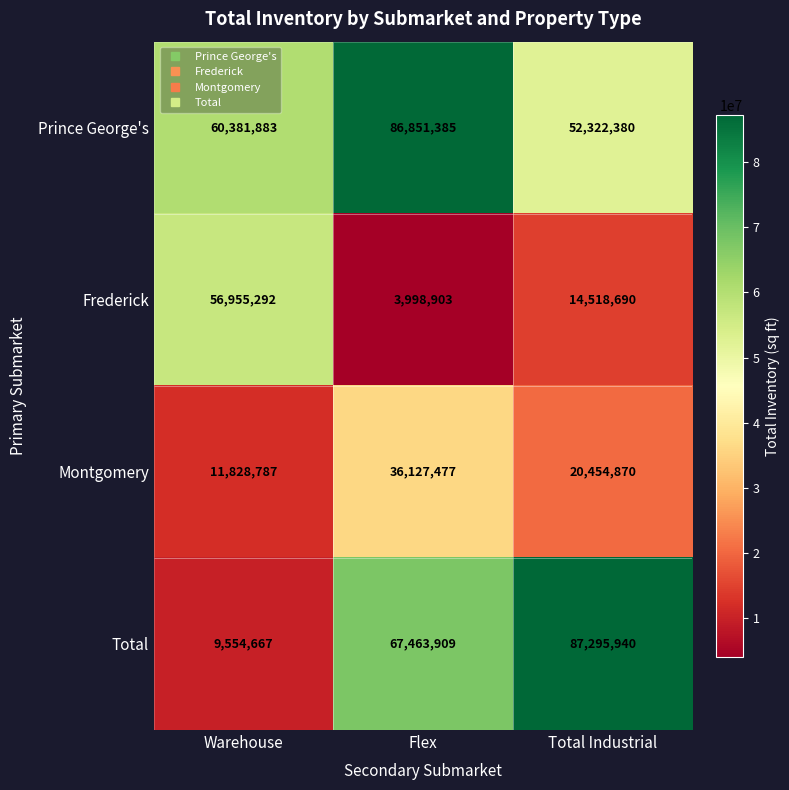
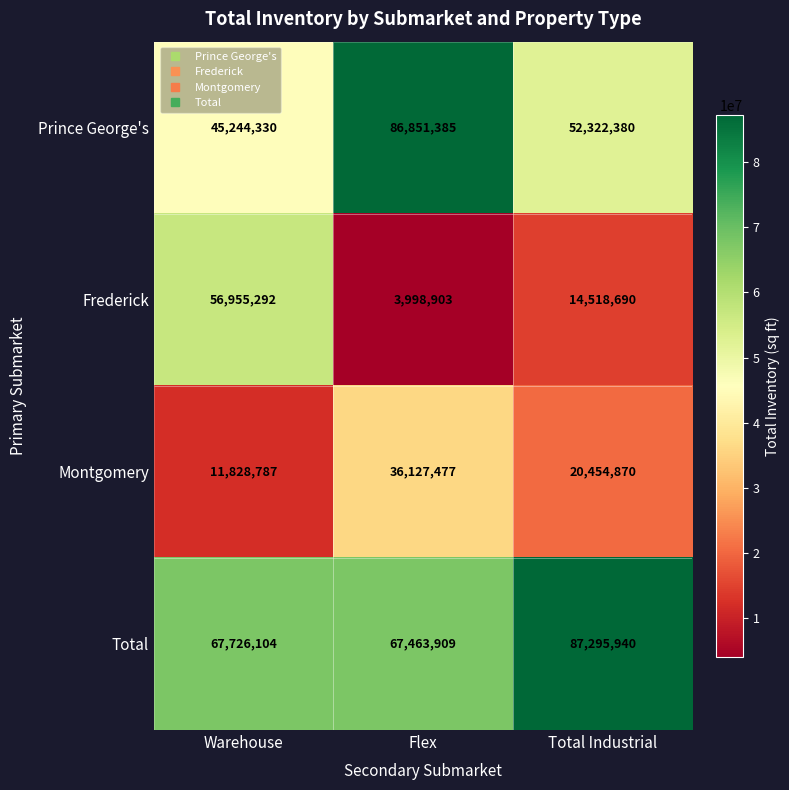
  {
    "Prince George's": {
-     "Warehouse": "60,381,883",
+     "Warehouse": "45,244,330",
      "Flex": "86,851,385",
      "Total Industrial": "52,322,380"
    },
    "Frederick": {
      "Warehouse": "56,955,292",
      "Flex": "3,998,903",
      "Total Industrial": "14,518,690"
    },
    "Montgomery": {
      "Warehouse": "11,828,787",
      "Flex": "36,127,477",
      "Total Industrial": "20,454,870"
    },
    "Total": {
-     "Warehouse": "9,554,667",
+     "Warehouse": "67,726,104",
      "Flex": "67,463,909",
      "Total Industrial": "87,295,940"
    }
  }
